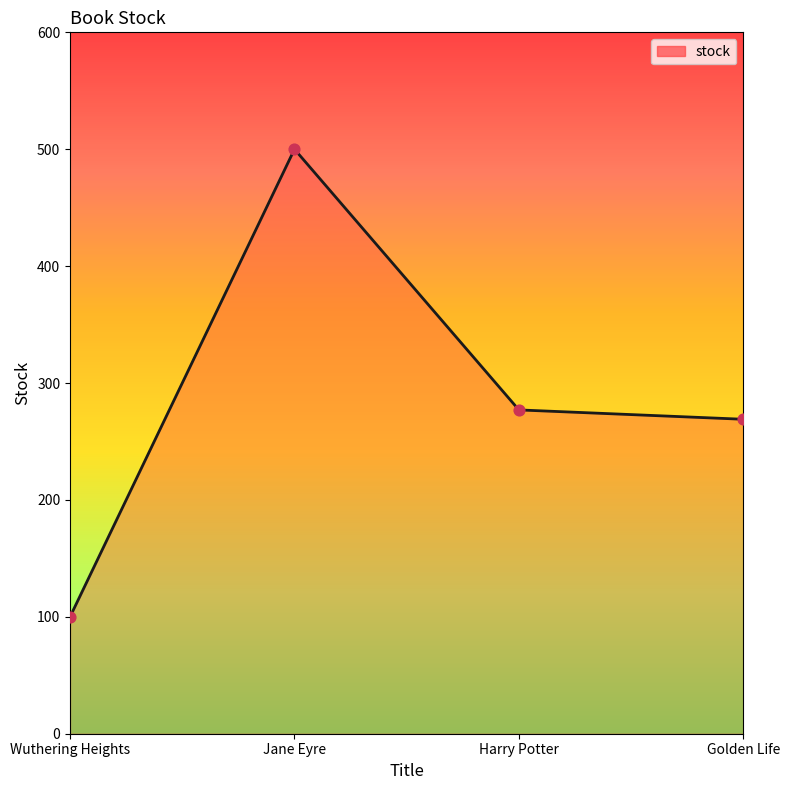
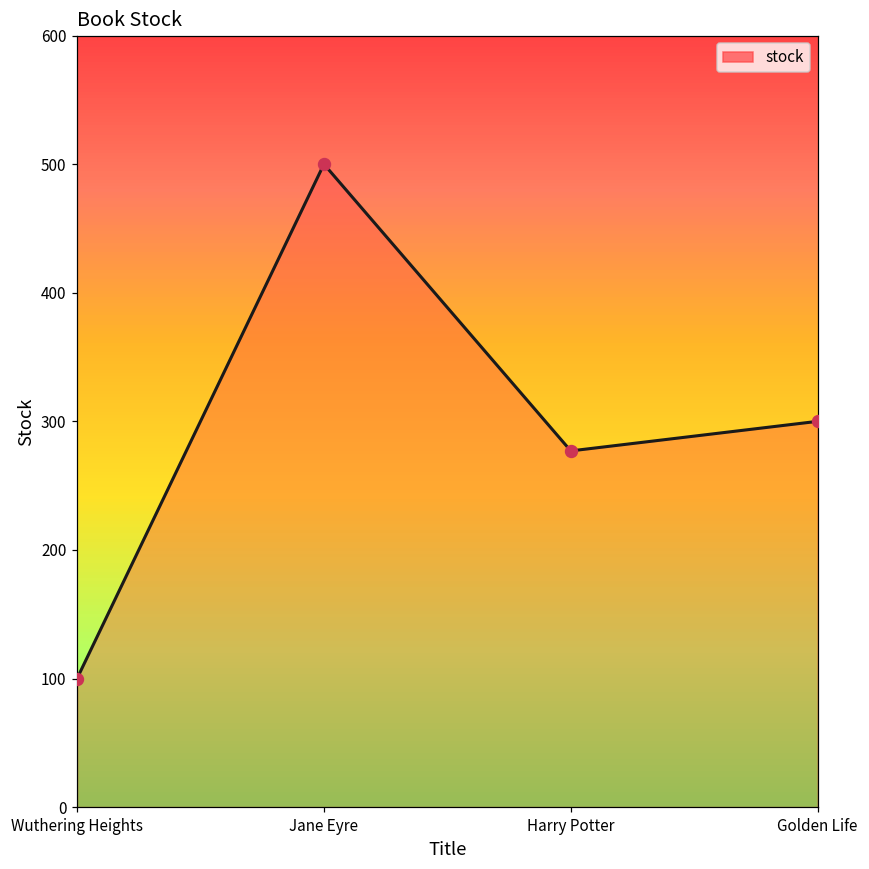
  {
    "Wuthering Heights": 100,
    "Jane Eyre": 500,
    "Harry Potter": 277,
-   "Golden Life": 269
+   "Golden Life": 300
  }
